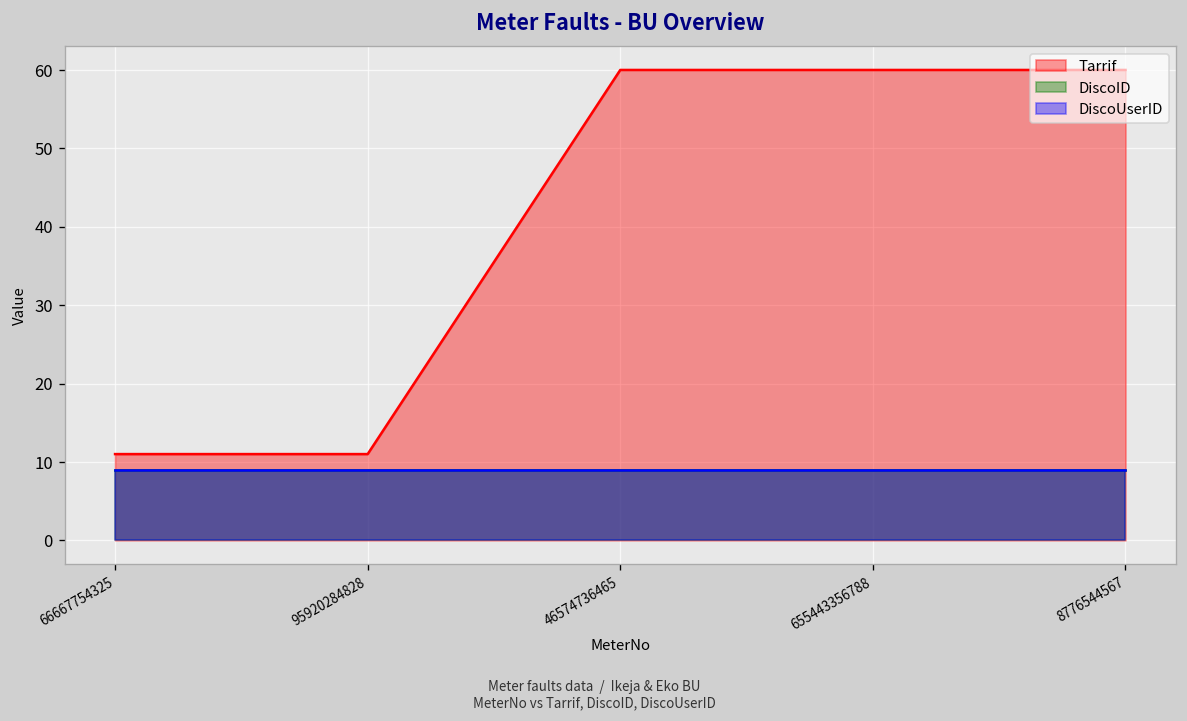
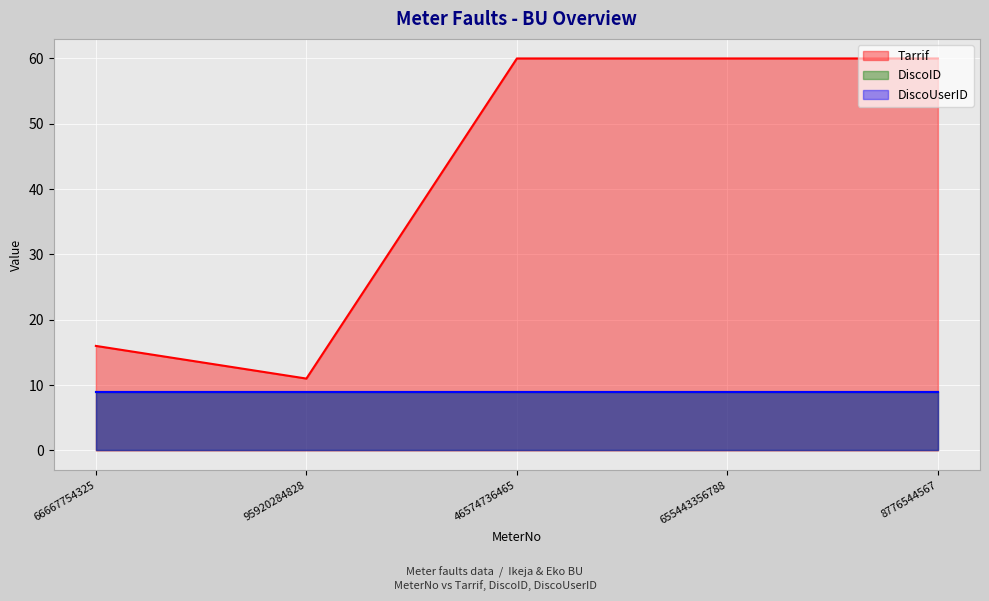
  {
    "Tarrif": {
-     "66667754325": 11,
+     "66667754325": 16,
      "95920284828": 11,
      "46574736465": 60,
      "655443356788": 60
    },
    "DiscoUserID": {
      "66667754325": 9,
      "95920284828": 9,
      "46574736465": 9,
      "655443356788": 9,
      "8776544567": 9
    }
  }
